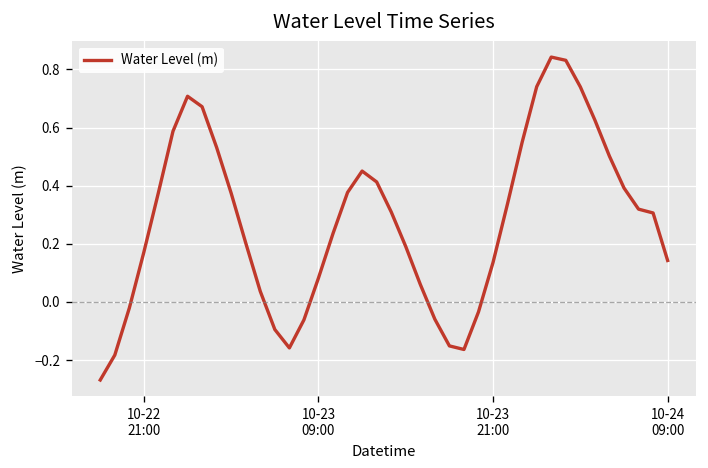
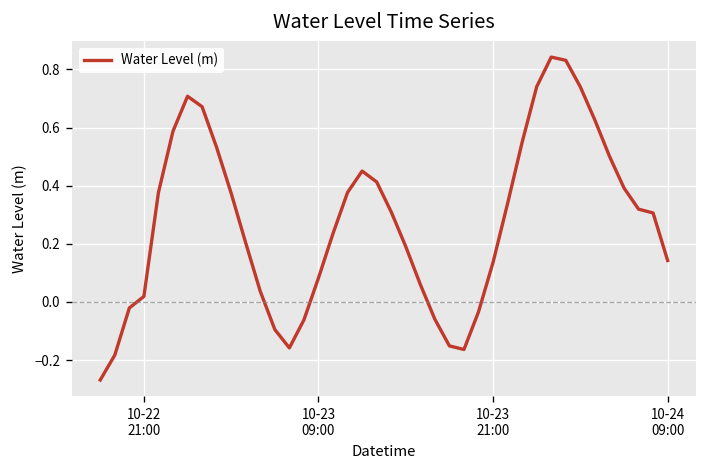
  {
-   "10-22 21:00": 0.17,
+   "10-22 21:00": 0.02,
    "10-23 09:00": 0.08,
    "10-23 21:00": 0.14,
    "10-24 09:00": 0.14
  }
